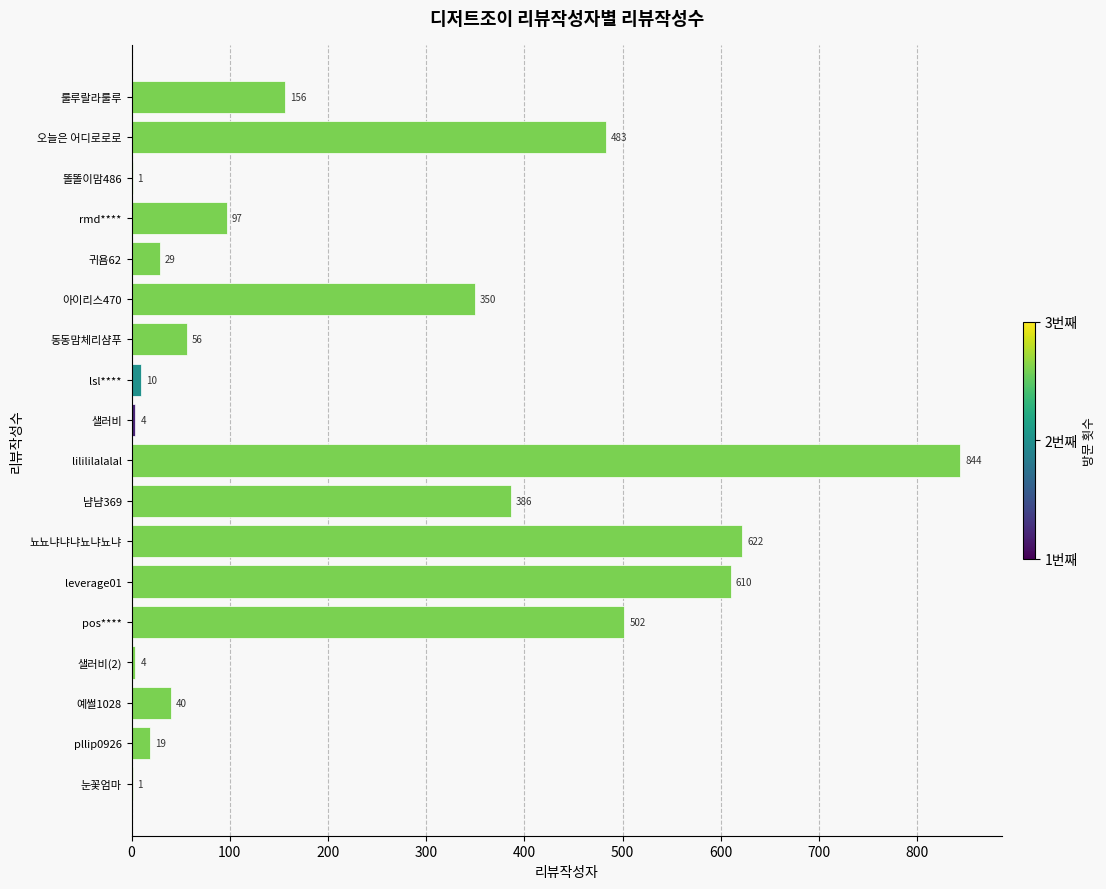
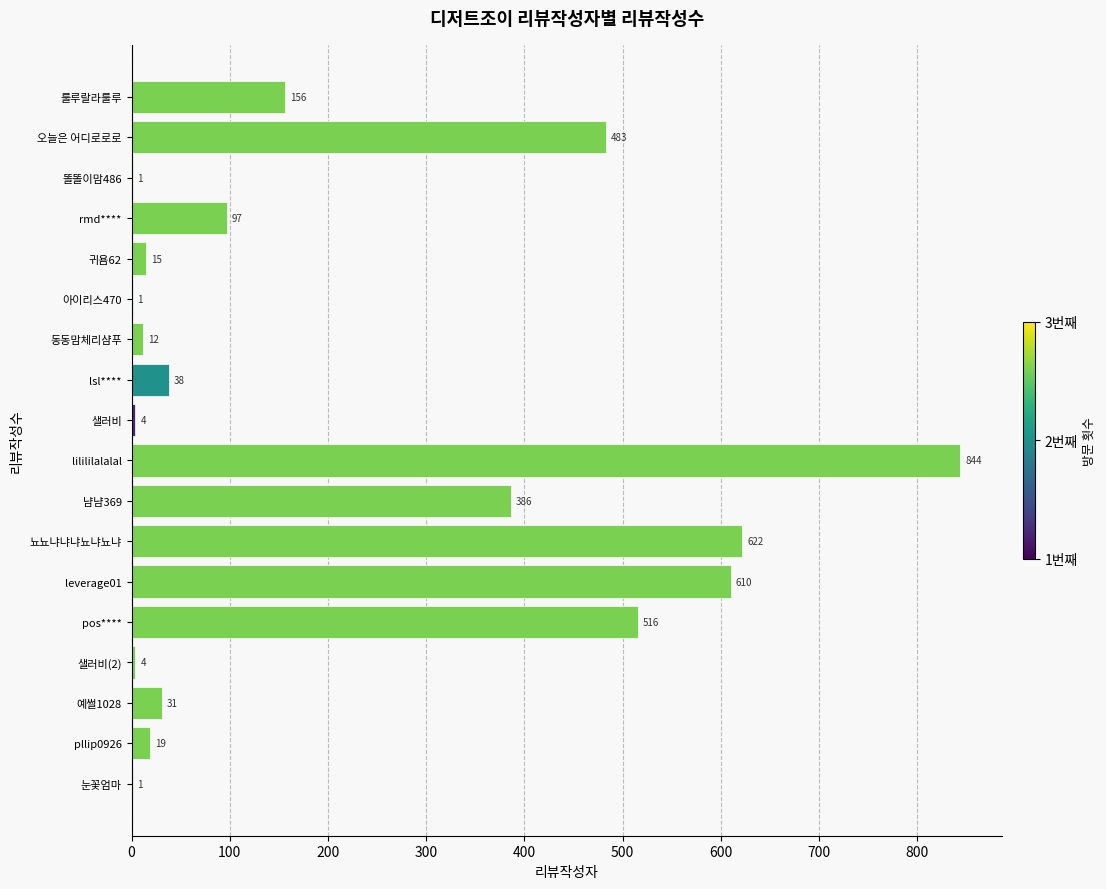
  {
    "룰루랄라룰루": 156,
    "오늘은 어디로로로": 483,
    "똘똘이맘486": 1,
    "rmd****": 97,
-   "귀욤62": 29,
-   "아이리스470": 350,
-   "동동맘체리샴푸": 56,
-   "lsl****": 10,
+   "귀욤62": 15,
+   "아이리스470": 1,
+   "동동맘체리샴푸": 12,
+   "lsl****": 38,
    "샐러비": 4,
    "lilililalalal": 844,
    "냠냠369": 386,
    "뇨뇨냐냐냐뇨냐뇨냐": 622,
    "leverage01": 610,
-   "pos****": 502,
+   "pos****": 516,
    "샐러비(2)": 4,
-   "예썰1028": 40,
+   "예썰1028": 31,
    "pllip0926": 19,
    "눈꽃엄마": 1
  }
